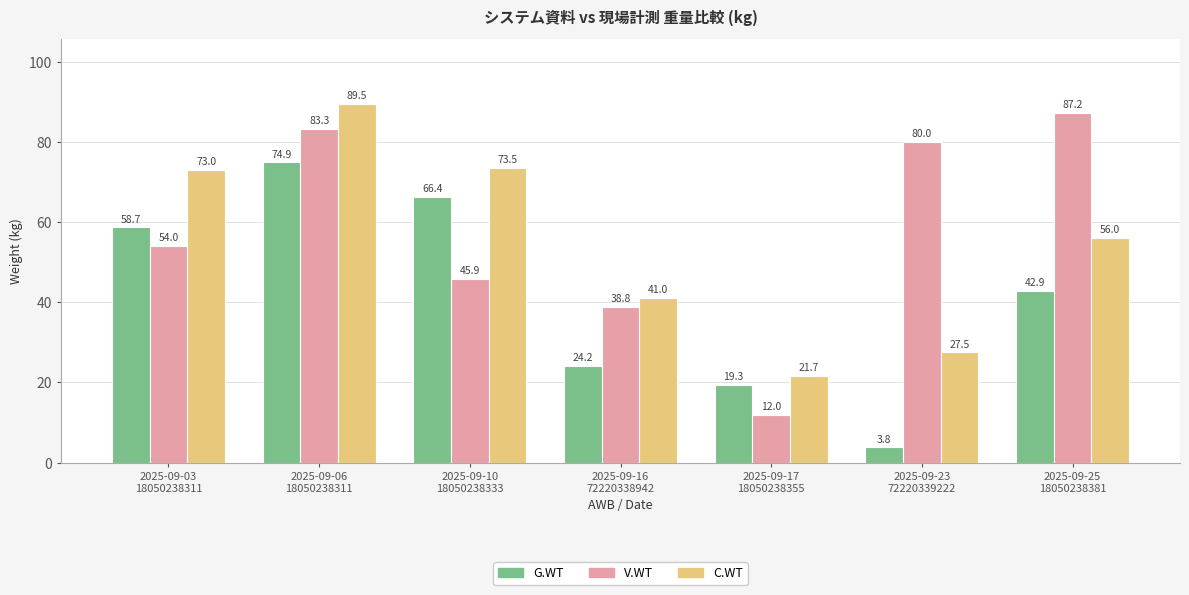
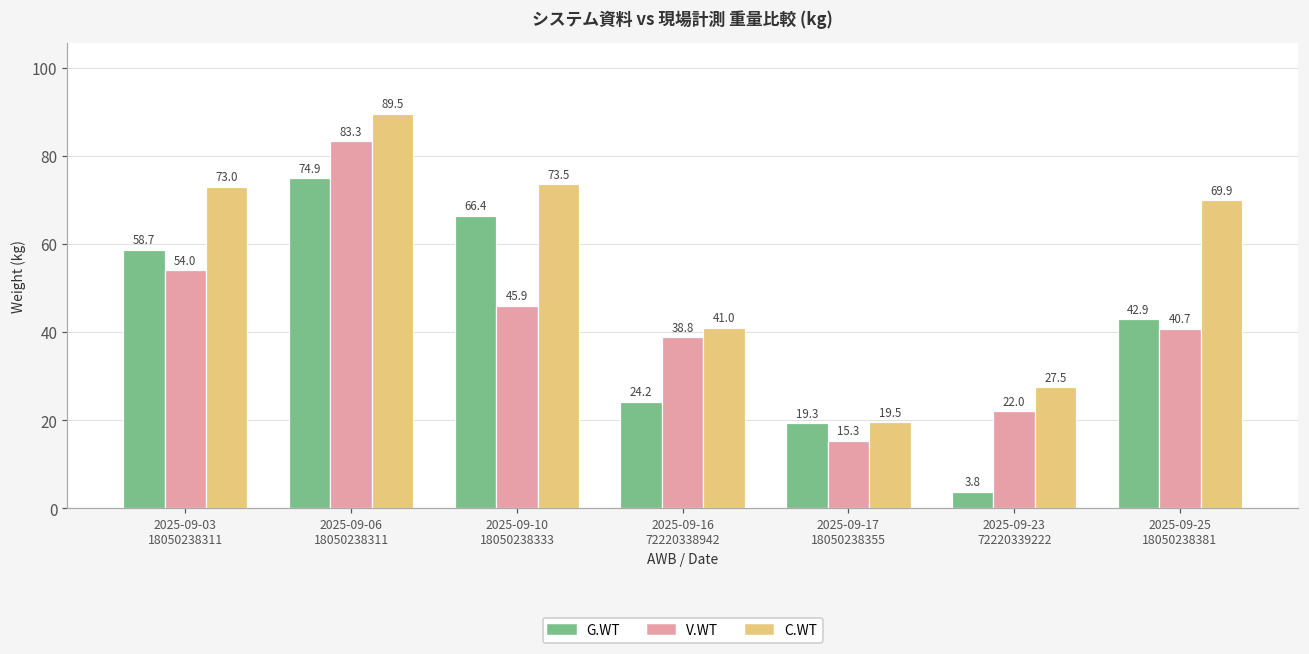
  {
    "G.WT": {
      "2025-09-03 18050238311": 58.7,
      "2025-09-06 18050238311": 74.9,
      "2025-09-10 18050238333": 66.4,
      "2025-09-16 72220338942": 24.2,
      "2025-09-17 18050238355": 19.3,
      "2025-09-23 72220339222": 3.8,
      "2025-09-25 18050238381": 42.9
    },
    "V.WT": {
      "2025-09-03 18050238311": 54.0,
      "2025-09-06 18050238311": 83.3,
      "2025-09-10 18050238333": 45.9,
      "2025-09-16 72220338942": 38.8,
-     "2025-09-17 18050238355": 12.0,
-     "2025-09-23 72220339222": 80.0,
-     "2025-09-25 18050238381": 87.2
+     "2025-09-17 18050238355": 15.3,
+     "2025-09-23 72220339222": 22.0,
+     "2025-09-25 18050238381": 40.7
    },
    "C.WT": {
      "2025-09-03 18050238311": 73.0,
      "2025-09-06 18050238311": 89.5,
      "2025-09-10 18050238333": 73.5,
      "2025-09-16 72220338942": 41.0,
-     "2025-09-17 18050238355": 21.7,
+     "2025-09-17 18050238355": 19.5,
      "2025-09-23 72220339222": 27.5,
-     "2025-09-25 18050238381": 56.0
+     "2025-09-25 18050238381": 69.9
    }
  }
